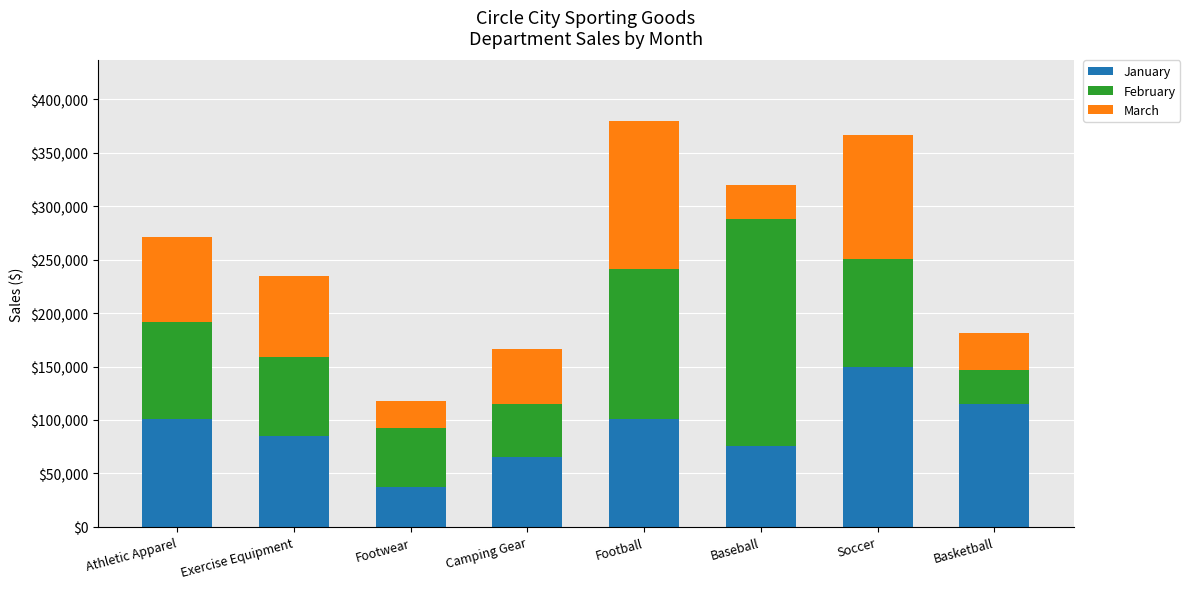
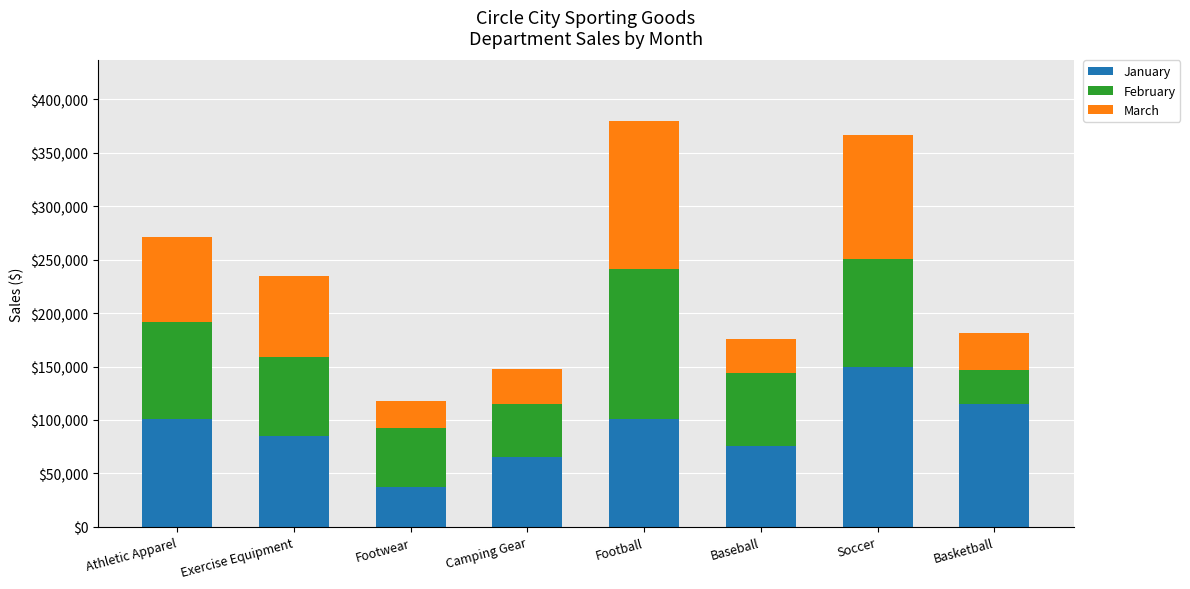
  {
    "January": {
      "Athletic Apparel": "$101,000",
      "Exercise Equipment": "$85,000",
      "Footwear": "$37,000",
      "Camping Gear": "$65,000",
      "Football": "$101,000",
      "Baseball": "$76,000",
      "Soccer": "$150,000",
      "Basketball": "$115,000"
    },
    "February": {
      "Athletic Apparel": "$90,000",
      "Exercise Equipment": "$74,000",
      "Footwear": "$55,000",
      "Camping Gear": "$49,000",
      "Football": "$140,000",
-     "Baseball": "$213,000",
+     "Baseball": "$68,000",
      "Soccer": "$101,000",
      "Basketball": "$32,000"
    },
    "March": {
      "Athletic Apparel": "$80,000",
      "Exercise Equipment": "$76,000",
      "Footwear": "$25,000",
-     "Camping Gear": "$52,000",
+     "Camping Gear": "$33,000",
      "Football": "$138,000",
      "Baseball": "$32,000",
      "Soccer": "$116,000",
      "Basketball": "$35,000"
    }
  }
